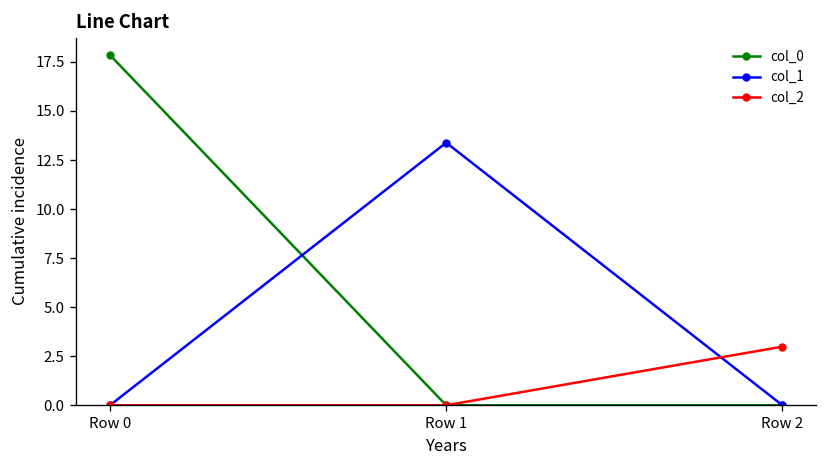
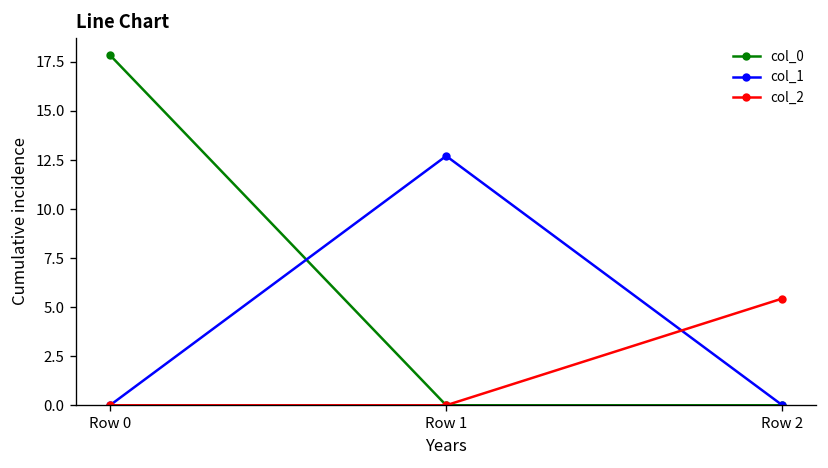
  {
    "col_0": {
      "Row 0": 17.8
    },
    "col_1": {
-     "Row 1": 13.4
+     "Row 1": 12.7
    },
    "col_2": {
-     "Row 2": 3.0
+     "Row 2": 5.4
    }
  }
